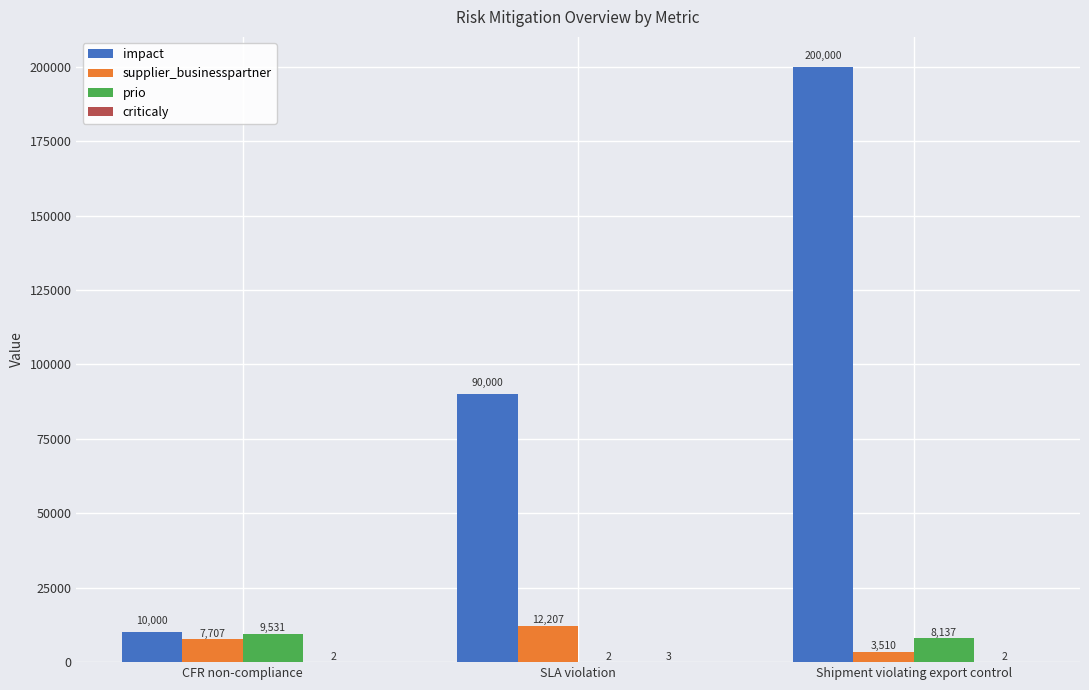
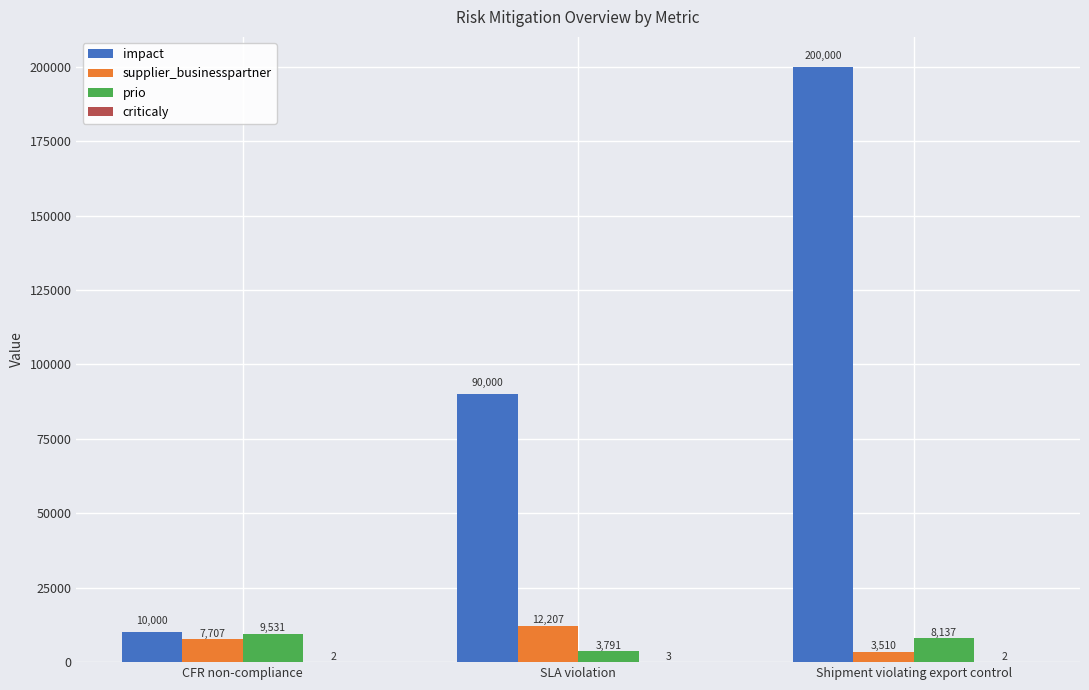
  {
    "impact": {
      "CFR non-compliance": "10,000",
      "SLA violation": "90,000",
      "Shipment violating export control": "200,000"
    },
    "supplier_businesspartner": {
      "CFR non-compliance": "7,707",
      "SLA violation": "12,207",
      "Shipment violating export control": "3,510"
    },
    "prio": {
      "CFR non-compliance": "9,531",
-     "SLA violation": "2",
+     "SLA violation": "3,791",
      "Shipment violating export control": "8,137"
    },
    "criticaly": {
      "CFR non-compliance": "2",
      "SLA violation": "3",
      "Shipment violating export control": "2"
    }
  }
